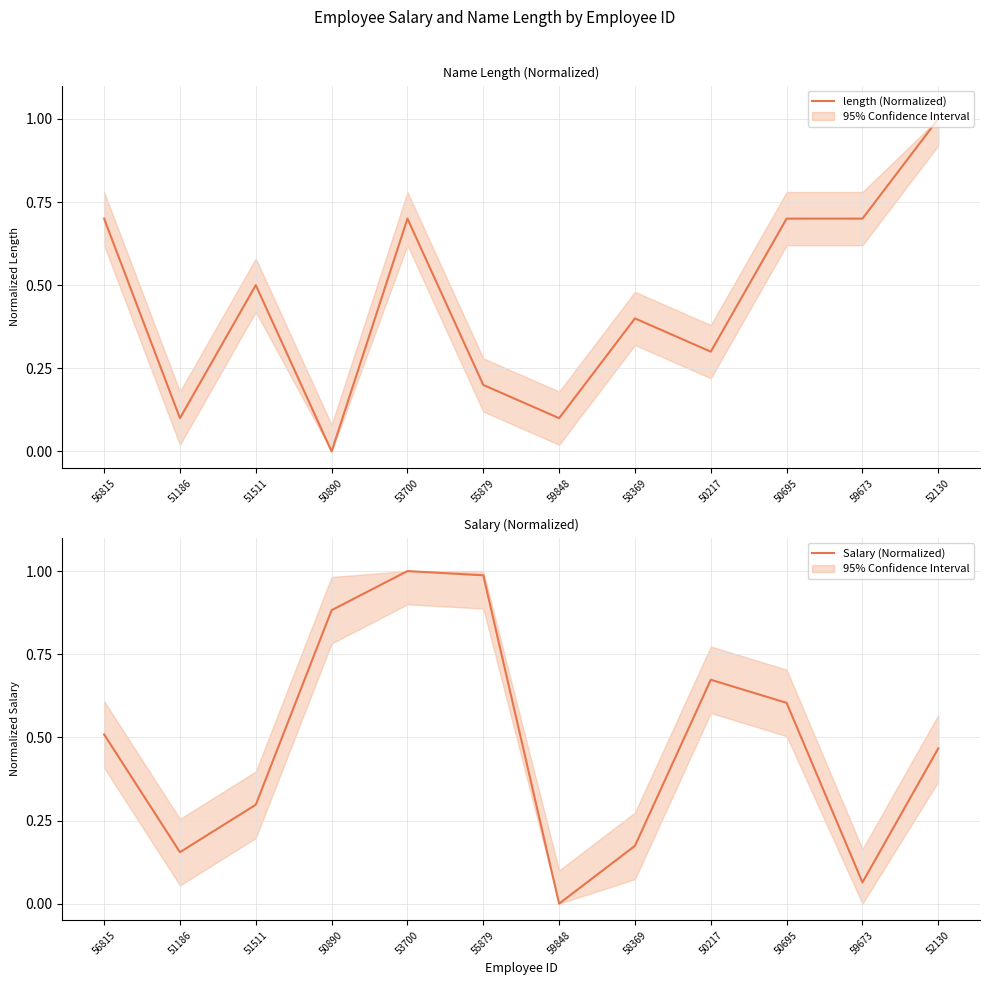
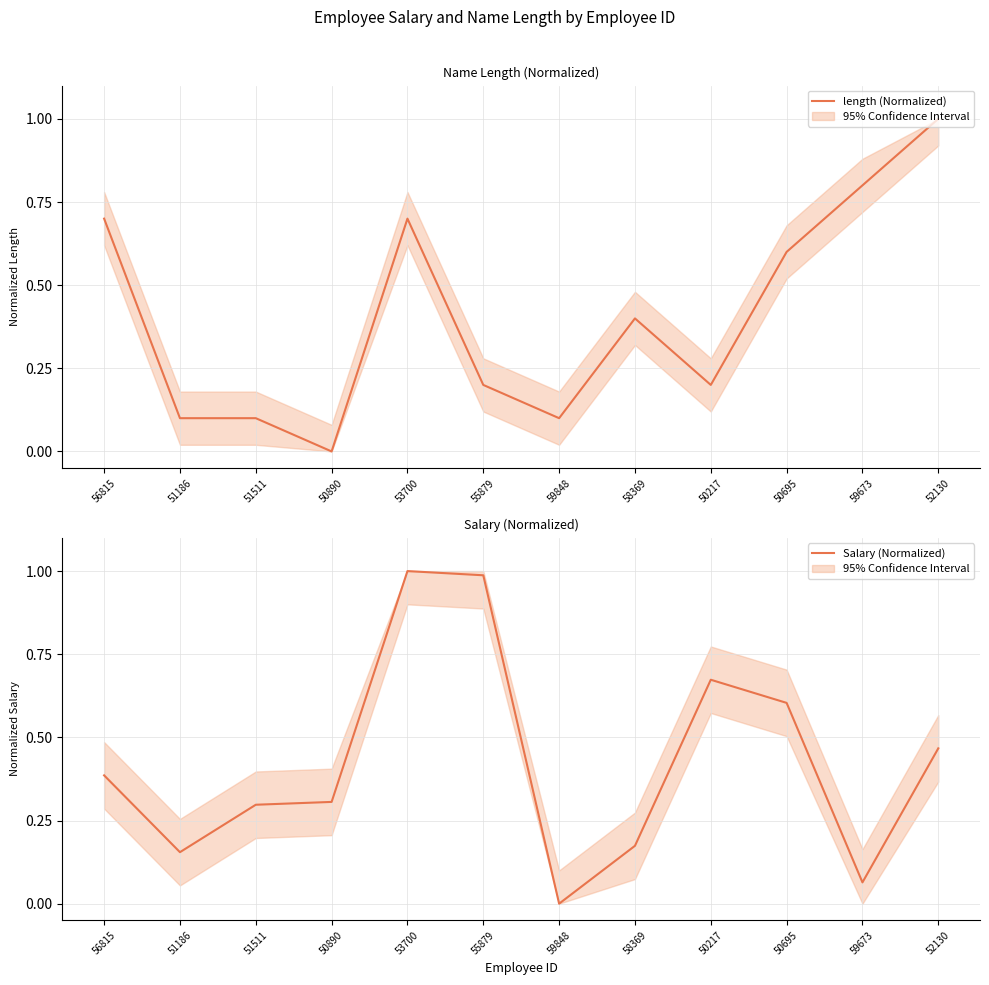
  {
    "Name Length (Normalized)": {
      "length (Normalized)": {
        "56815": 0.70,
        "51186": 0.10,
-       "51511": 0.50,
+       "51511": 0.10,
        "50890": 0.00,
        "53700": 0.70,
        "55879": 0.20,
        "59848": 0.10,
        "58369": 0.40,
-       "50217": 0.30,
-       "50695": 0.70,
-       "59673": 0.70
+       "50217": 0.20,
+       "50695": 0.60,
+       "59673": 0.80
      },
      "95% Confidence Interval": {
        "50890": 0.08
      }
    },
    "Salary (Normalized)": {
      "Salary (Normalized)": {
-       "56815": 0.51,
+       "56815": 0.39,
        "51186": 0.15,
        "51511": 0.30,
-       "50890": 0.88,
+       "50890": 0.31,
        "55879": 0.99,
        "59848": 0.00,
        "58369": 0.17,
        "50217": 0.67,
        "50695": 0.60,
        "59673": 0.06,
        "52130": 0.47
      },
      "95% Confidence Interval": {
        "59848": 0.10,
        "59673": 0.16
      }
    }
  }
